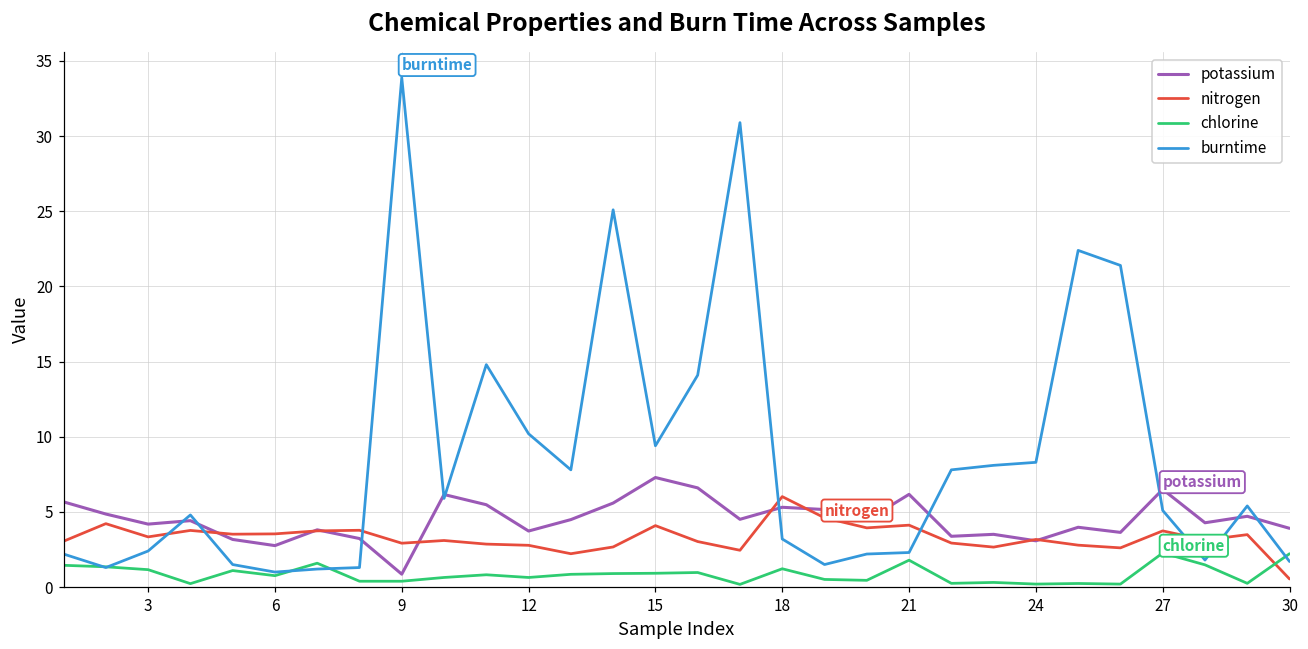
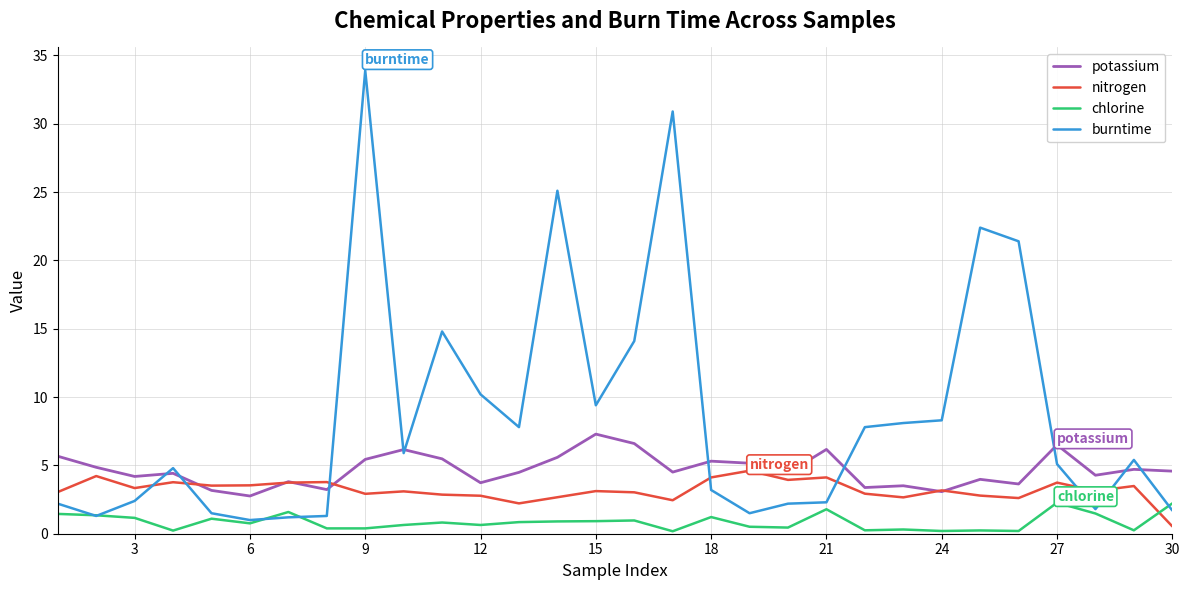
  {
    "potassium": {
      "3": 4.2,
      "6": 2.8,
-     "9": 0.9,
+     "9": 5.4,
      "12": 3.7,
      "15": 7.3,
      "18": 5.3,
      "21": 6.2,
-     "30": 3.9
+     "30": 4.6
    },
    "nitrogen": {
      "3": 3.3,
      "6": 3.5,
      "9": 2.9,
      "12": 2.8,
-     "15": 4.1,
-     "18": 6.0,
+     "15": 3.1,
+     "18": 4.1,
      "21": 4.1,
      "27": 3.7,
      "30": 0.5
    },
    "chlorine": {
      "3": 1.2,
      "6": 0.8,
      "9": 0.4,
      "12": 0.6,
      "15": 0.9,
      "18": 1.2,
      "21": 1.8,
      "24": 0.2,
      "30": 2.2
    },
    "burntime": {
      "3": 2.4,
      "6": 1.0,
      "9": 33.9,
      "12": 10.2,
      "15": 9.4,
      "18": 3.2,
      "21": 2.3,
      "24": 8.3,
      "27": 5.1,
      "30": 1.7
    }
  }
